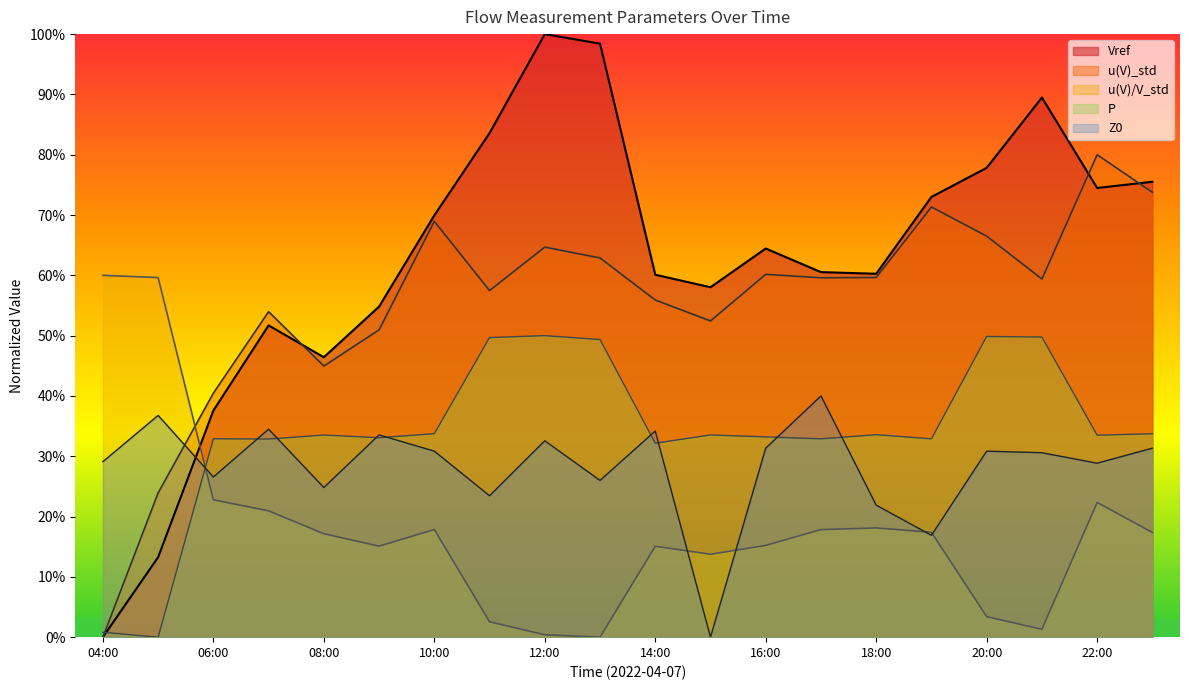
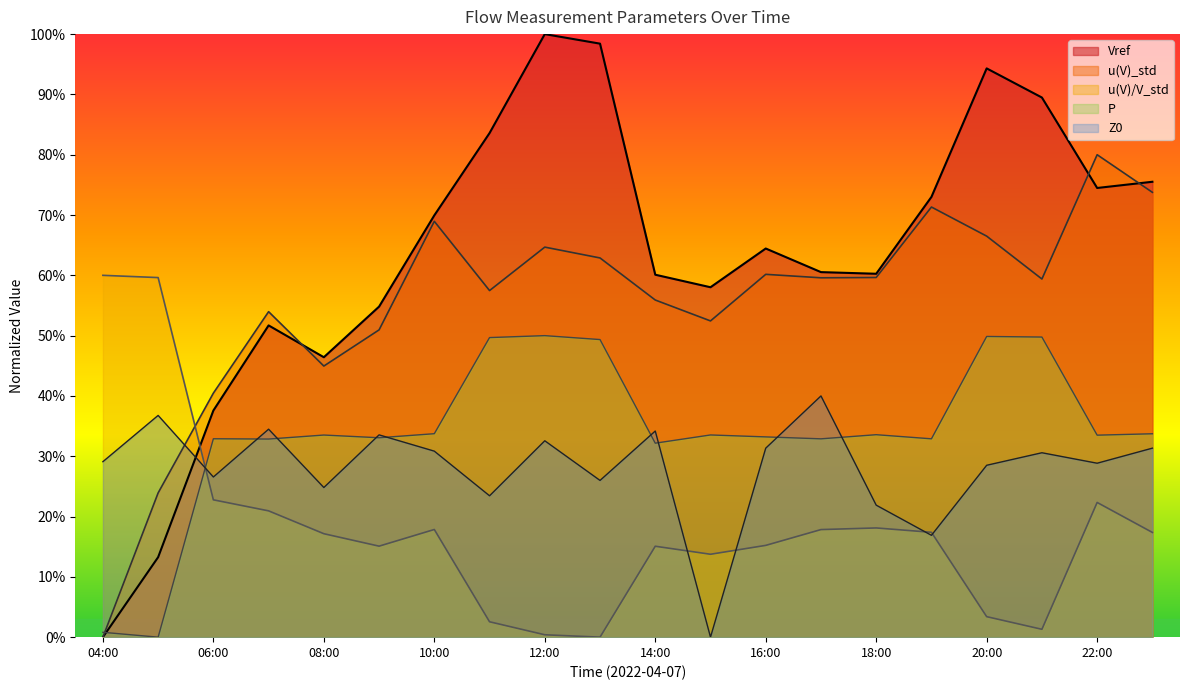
  {
    "Vref": {
      "06:00": "38%",
      "08:00": "46%",
      "10:00": "70%",
      "12:00": "100%",
      "14:00": "60%",
      "16:00": "64%",
      "18:00": "60%",
-     "20:00": "78%",
+     "20:00": "94%",
      "22:00": "74%"
    },
    "P": {
      "06:00": "33%",
      "08:00": "34%",
      "10:00": "34%",
      "12:00": "50%",
      "14:00": "32%",
      "16:00": "33%",
      "18:00": "34%",
      "20:00": "50%",
      "22:00": "33%"
    },
    "Z0": {
      "04:00": "29%",
      "06:00": "27%",
      "08:00": "25%",
      "10:00": "31%",
      "12:00": "33%",
      "14:00": "34%",
      "16:00": "31%",
      "18:00": "22%",
-     "20:00": "31%",
+     "20:00": "29%",
      "22:00": "29%"
    }
  }
